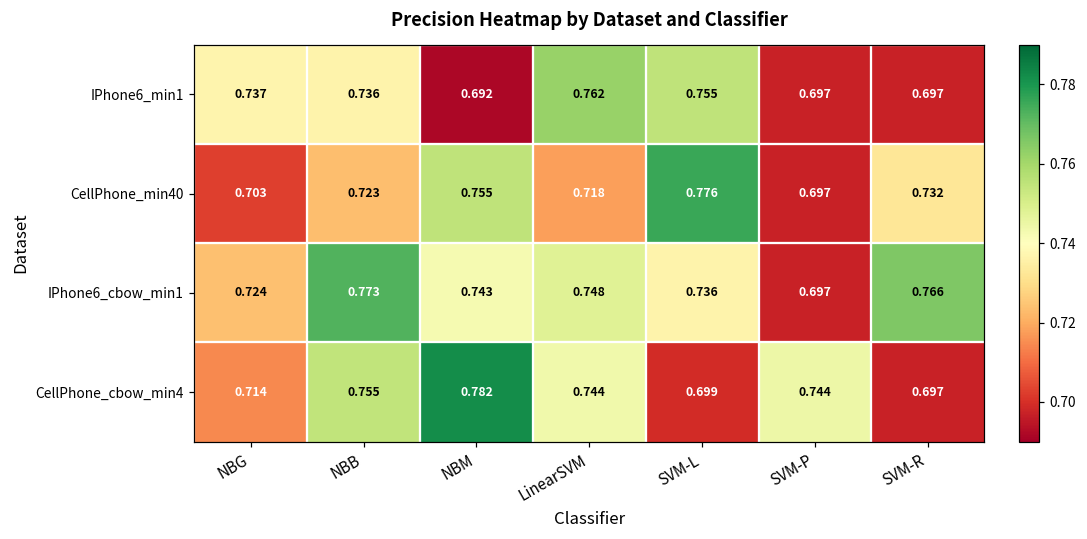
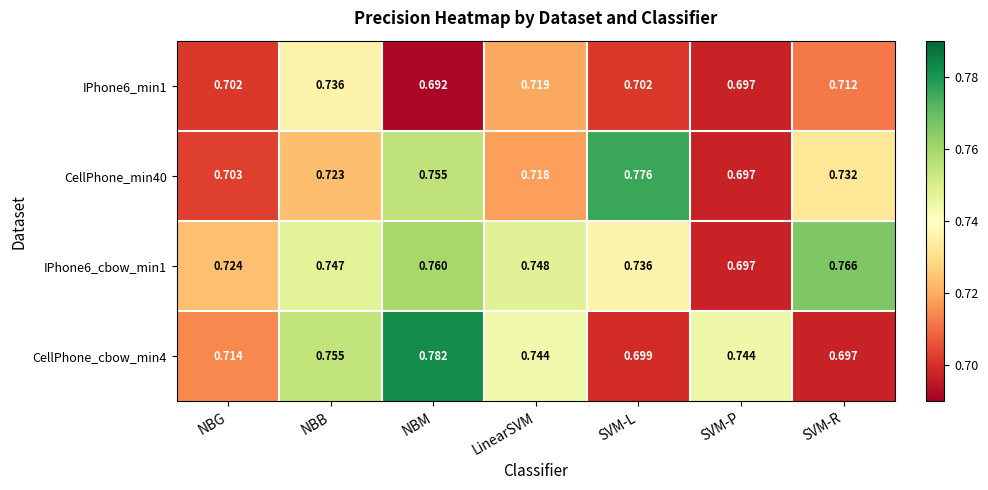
  {
    "IPhone6_min1": {
-     "NBG": 0.737,
+     "NBG": 0.702,
      "NBB": 0.736,
      "NBM": 0.692,
-     "LinearSVM": 0.762,
-     "SVM-L": 0.755,
+     "LinearSVM": 0.719,
+     "SVM-L": 0.702,
      "SVM-P": 0.697,
-     "SVM-R": 0.697
+     "SVM-R": 0.712
    },
    "CellPhone_min40": {
      "NBG": 0.703,
      "NBB": 0.723,
      "NBM": 0.755,
      "LinearSVM": 0.718,
      "SVM-L": 0.776,
      "SVM-P": 0.697,
      "SVM-R": 0.732
    },
    "IPhone6_cbow_min1": {
      "NBG": 0.724,
-     "NBB": 0.773,
-     "NBM": 0.743,
+     "NBB": 0.747,
+     "NBM": 0.760,
      "LinearSVM": 0.748,
      "SVM-L": 0.736,
      "SVM-P": 0.697,
      "SVM-R": 0.766
    },
    "CellPhone_cbow_min4": {
      "NBG": 0.714,
      "NBB": 0.755,
      "NBM": 0.782,
      "LinearSVM": 0.744,
      "SVM-L": 0.699,
      "SVM-P": 0.744,
      "SVM-R": 0.697
    }
  }
